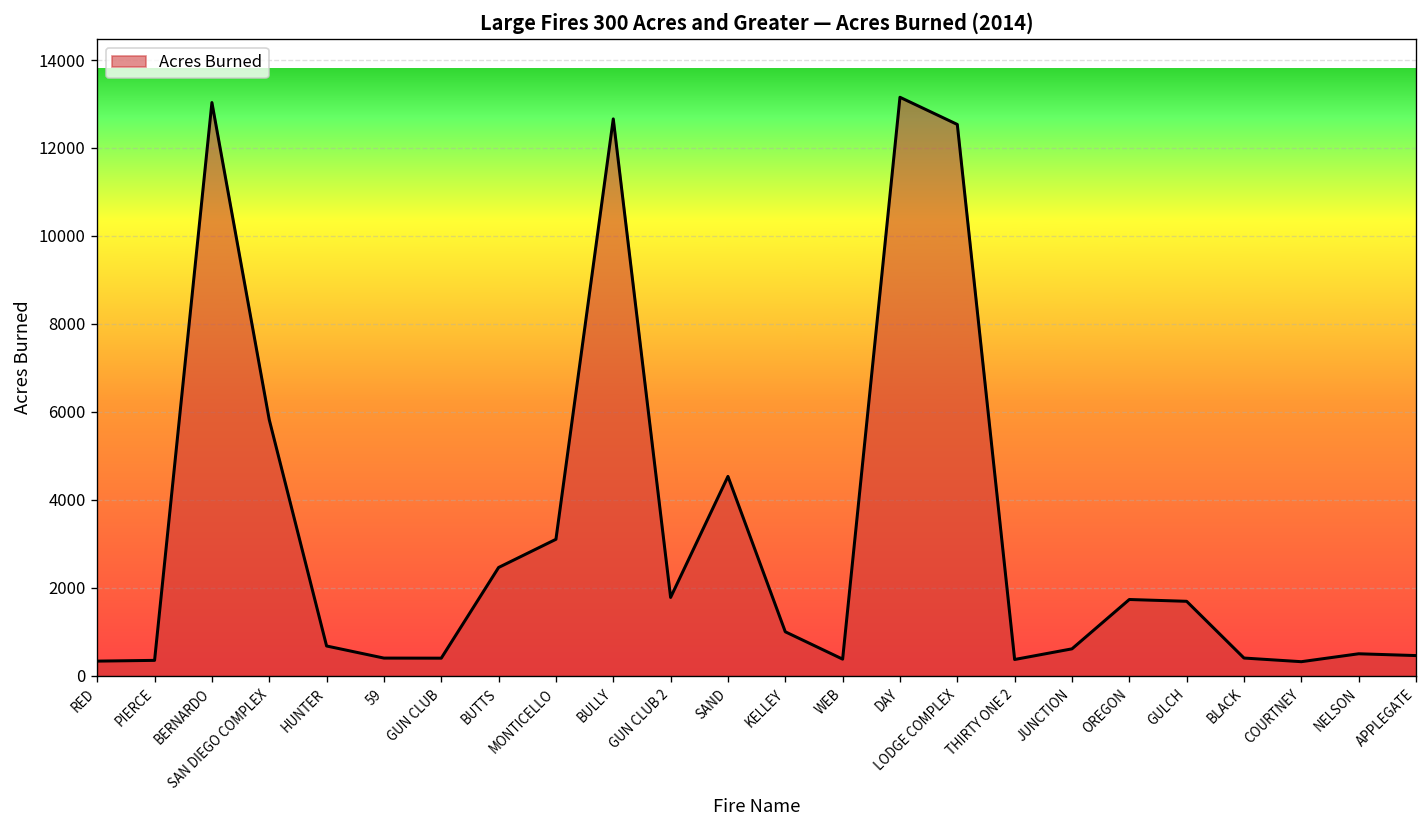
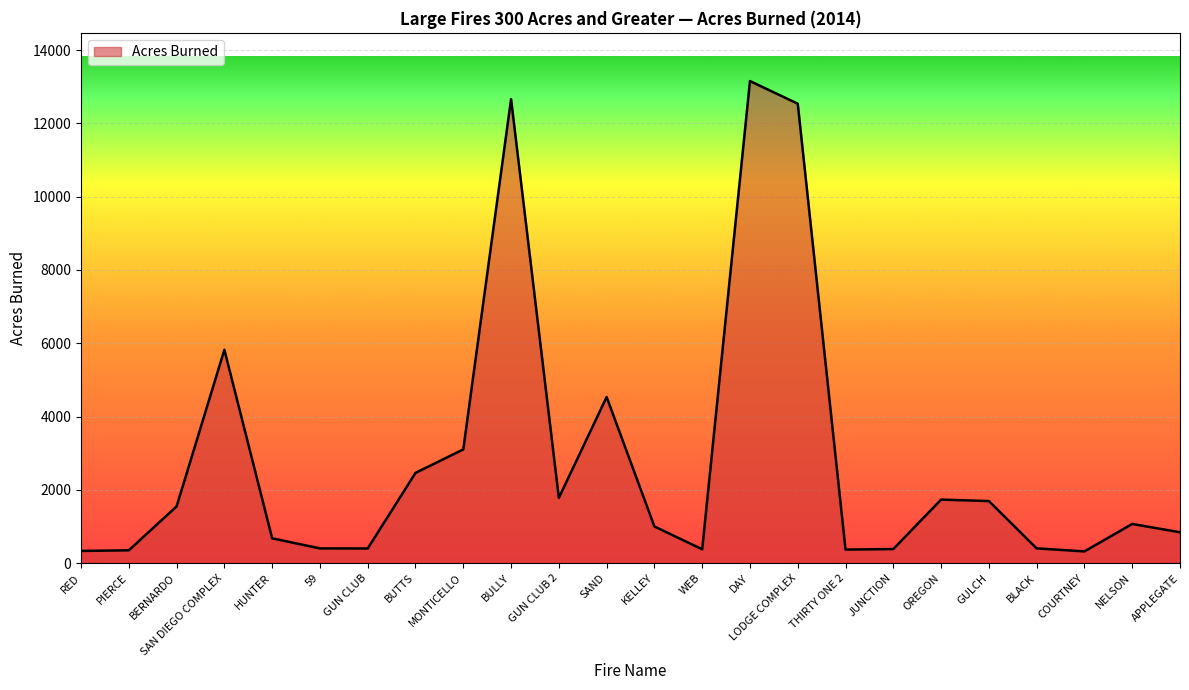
  {
    "RED": 300,
    "PIERCE": 400,
-   "BERNARDO": 13000,
+   "BERNARDO": 1500,
    "SAN DIEGO COMPLEX": 5800,
    "HUNTER": 700,
    "59": 400,
    "GUN CLUB": 400,
    "BUTTS": 2500,
    "MONTICELLO": 3100,
    "BULLY": 12700,
    "GUN CLUB 2": 1800,
    "SAND": 4500,
    "KELLEY": 1000,
    "WEB": 400,
    "DAY": 13200,
    "LODGE COMPLEX": 12500,
    "THIRTY ONE 2": 400,
-   "JUNCTION": 600,
+   "JUNCTION": 400,
    "OREGON": 1700,
    "GULCH": 1700,
    "BLACK": 400,
    "COURTNEY": 300,
-   "NELSON": 500,
-   "APPLEGATE": 500
+   "NELSON": 1100,
+   "APPLEGATE": 800
  }
